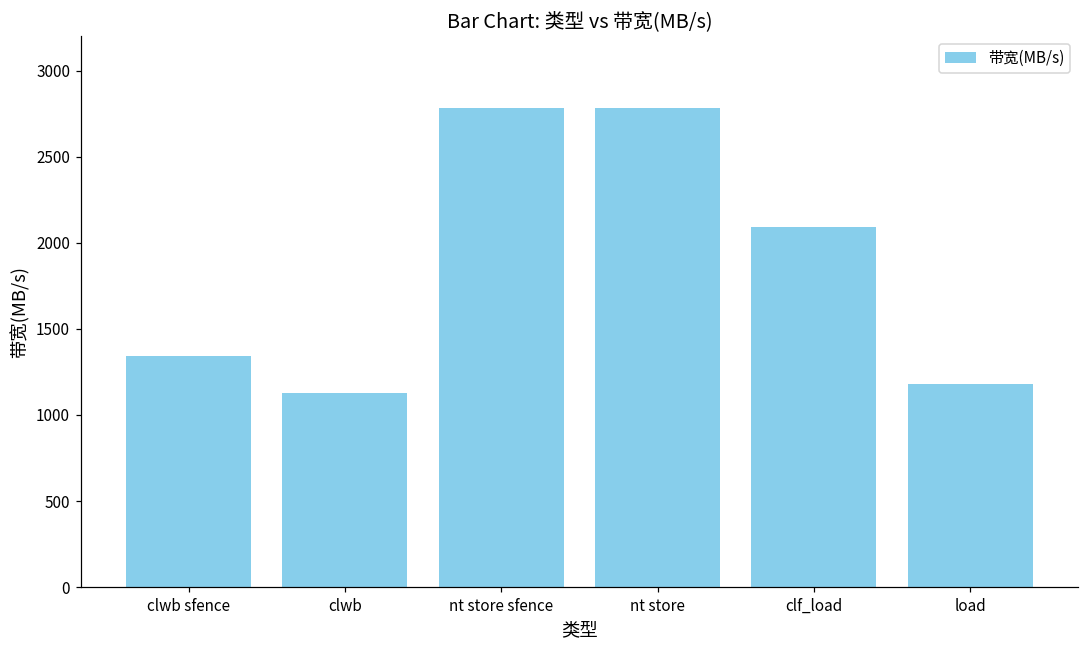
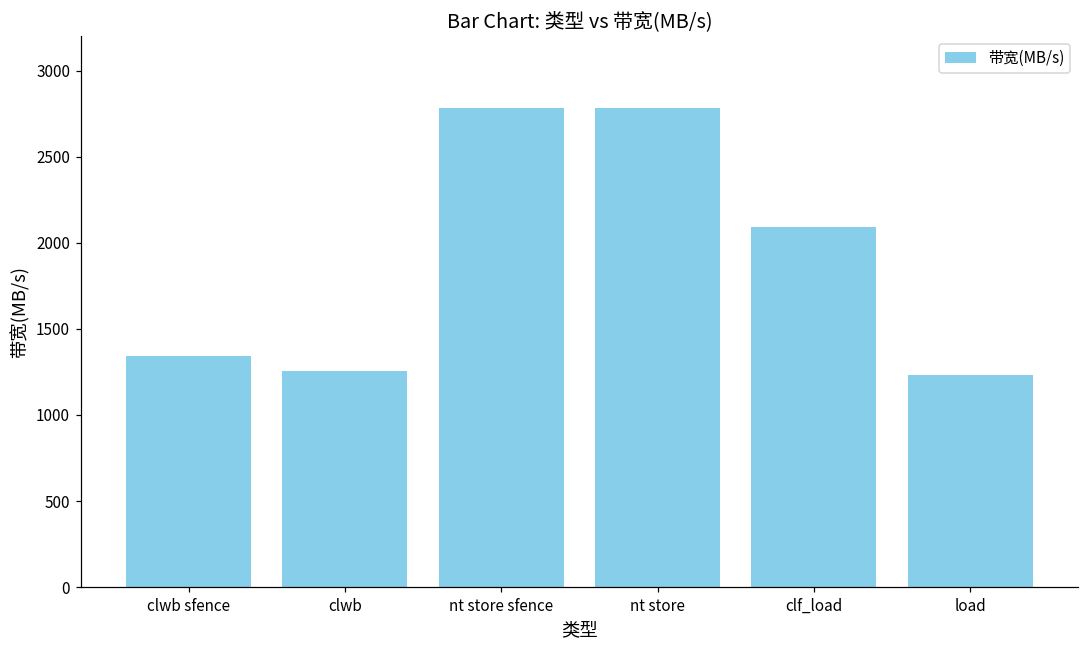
  {
    "clwb sfence": 1340,
-   "clwb": 1130,
+   "clwb": 1250,
    "nt store sfence": 2780,
    "nt store": 2780,
    "clf_load": 2090,
-   "load": 1180
+   "load": 1230
  }
